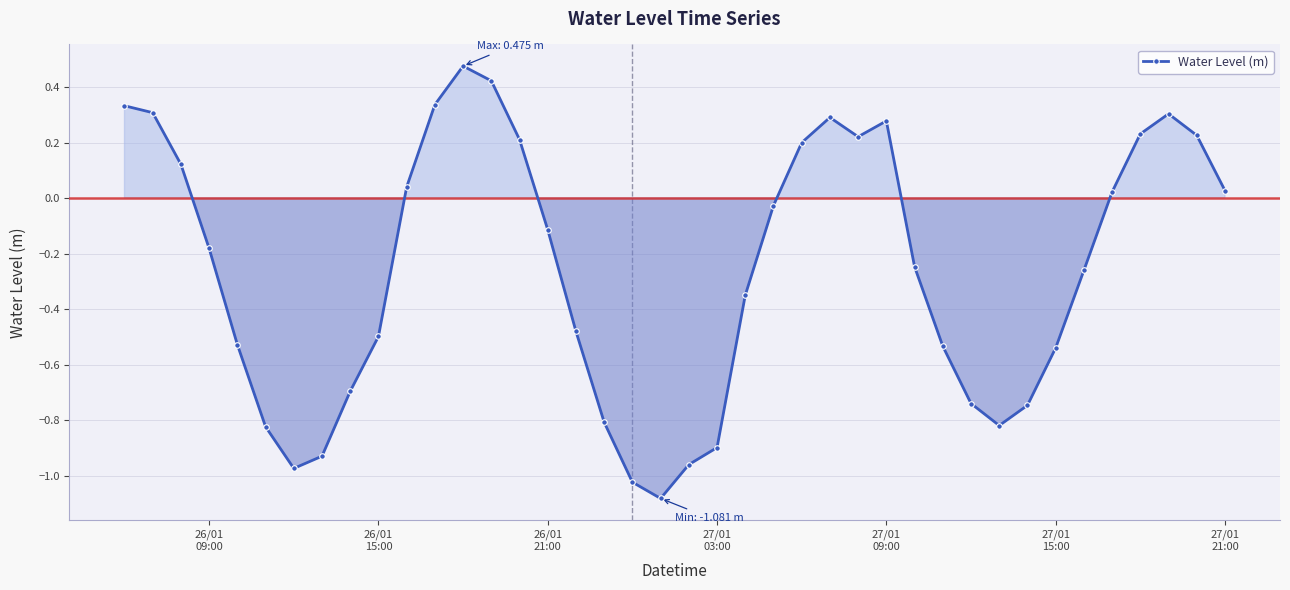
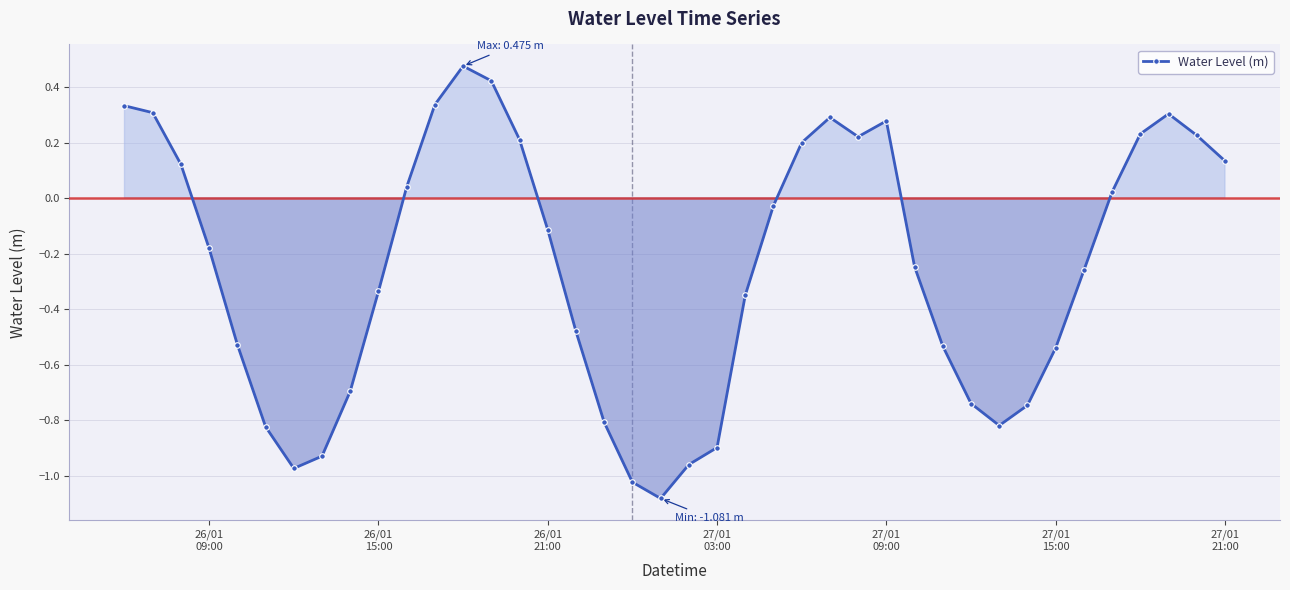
  {
    "26/01 09:00": -0.18,
-   "26/01 15:00": -0.50,
+   "26/01 15:00": -0.34,
    "26/01 21:00": -0.11,
    "27/01 03:00": -0.90,
    "27/01 09:00": 0.28,
    "27/01 15:00": -0.54,
-   "27/01 21:00": 0.03
+   "27/01 21:00": 0.13
  }
